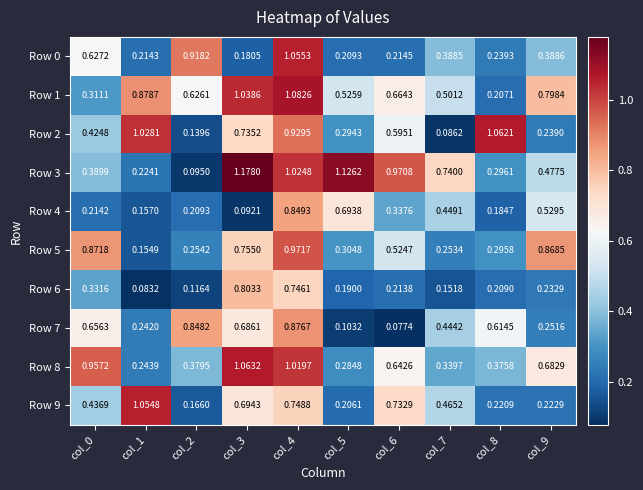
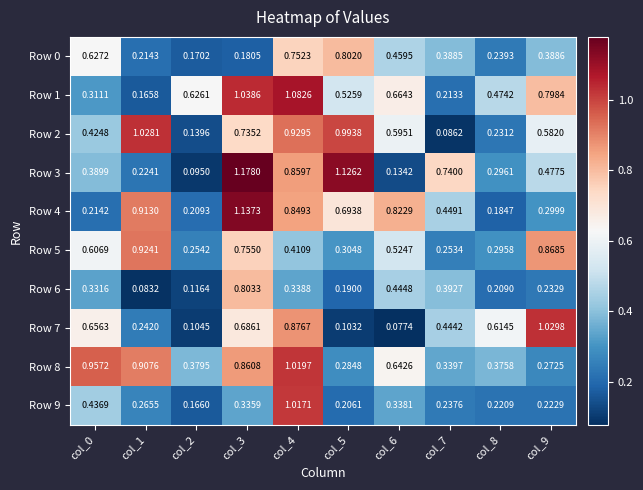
  {
    "Row 0": {
      "col_0": 0.6272,
      "col_1": 0.2143,
-     "col_2": 0.9182,
+     "col_2": 0.1702,
      "col_3": 0.1805,
-     "col_4": 1.0553,
-     "col_5": 0.2093,
-     "col_6": 0.2145,
+     "col_4": 0.7523,
+     "col_5": 0.8020,
+     "col_6": 0.4595,
      "col_7": 0.3885,
      "col_8": 0.2393,
      "col_9": 0.3886
    },
    "Row 1": {
      "col_0": 0.3111,
-     "col_1": 0.8787,
+     "col_1": 0.1658,
      "col_2": 0.6261,
      "col_3": 1.0386,
      "col_4": 1.0826,
      "col_5": 0.5259,
      "col_6": 0.6643,
-     "col_7": 0.5012,
-     "col_8": 0.2071,
+     "col_7": 0.2133,
+     "col_8": 0.4742,
      "col_9": 0.7984
    },
    "Row 2": {
      "col_0": 0.4248,
      "col_1": 1.0281,
      "col_2": 0.1396,
      "col_3": 0.7352,
      "col_4": 0.9295,
-     "col_5": 0.2943,
+     "col_5": 0.9938,
      "col_6": 0.5951,
      "col_7": 0.0862,
-     "col_8": 1.0621,
-     "col_9": 0.2390
+     "col_8": 0.2312,
+     "col_9": 0.5820
    },
    "Row 3": {
      "col_0": 0.3899,
      "col_1": 0.2241,
      "col_2": 0.0950,
      "col_3": 1.1780,
-     "col_4": 1.0248,
+     "col_4": 0.8597,
      "col_5": 1.1262,
-     "col_6": 0.9708,
+     "col_6": 0.1342,
      "col_7": 0.7400,
      "col_8": 0.2961,
      "col_9": 0.4775
    },
    "Row 4": {
      "col_0": 0.2142,
-     "col_1": 0.1570,
+     "col_1": 0.9130,
      "col_2": 0.2093,
-     "col_3": 0.0921,
+     "col_3": 1.1373,
      "col_4": 0.8493,
      "col_5": 0.6938,
-     "col_6": 0.3376,
+     "col_6": 0.8229,
      "col_7": 0.4491,
      "col_8": 0.1847,
-     "col_9": 0.5295
+     "col_9": 0.2999
    },
    "Row 5": {
-     "col_0": 0.8718,
-     "col_1": 0.1549,
+     "col_0": 0.6069,
+     "col_1": 0.9241,
      "col_2": 0.2542,
      "col_3": 0.7550,
-     "col_4": 0.9717,
+     "col_4": 0.4109,
      "col_5": 0.3048,
      "col_6": 0.5247,
      "col_7": 0.2534,
      "col_8": 0.2958,
      "col_9": 0.8685
    },
    "Row 6": {
      "col_0": 0.3316,
      "col_1": 0.0832,
      "col_2": 0.1164,
      "col_3": 0.8033,
-     "col_4": 0.7461,
+     "col_4": 0.3388,
      "col_5": 0.1900,
-     "col_6": 0.2138,
-     "col_7": 0.1518,
+     "col_6": 0.4448,
+     "col_7": 0.3927,
      "col_8": 0.2090,
      "col_9": 0.2329
    },
    "Row 7": {
      "col_0": 0.6563,
      "col_1": 0.2420,
-     "col_2": 0.8482,
+     "col_2": 0.1045,
      "col_3": 0.6861,
      "col_4": 0.8767,
      "col_5": 0.1032,
      "col_6": 0.0774,
      "col_7": 0.4442,
      "col_8": 0.6145,
-     "col_9": 0.2516
+     "col_9": 1.0298
    },
    "Row 8": {
      "col_0": 0.9572,
-     "col_1": 0.2439,
+     "col_1": 0.9076,
      "col_2": 0.3795,
-     "col_3": 1.0632,
+     "col_3": 0.8608,
      "col_4": 1.0197,
      "col_5": 0.2848,
      "col_6": 0.6426,
      "col_7": 0.3397,
      "col_8": 0.3758,
-     "col_9": 0.6829
+     "col_9": 0.2725
    },
    "Row 9": {
      "col_0": 0.4369,
-     "col_1": 1.0548,
+     "col_1": 0.2655,
      "col_2": 0.1660,
-     "col_3": 0.6943,
-     "col_4": 0.7488,
+     "col_3": 0.3359,
+     "col_4": 1.0171,
      "col_5": 0.2061,
-     "col_6": 0.7329,
-     "col_7": 0.4652,
+     "col_6": 0.3381,
+     "col_7": 0.2376,
      "col_8": 0.2209,
      "col_9": 0.2229
    }
  }
